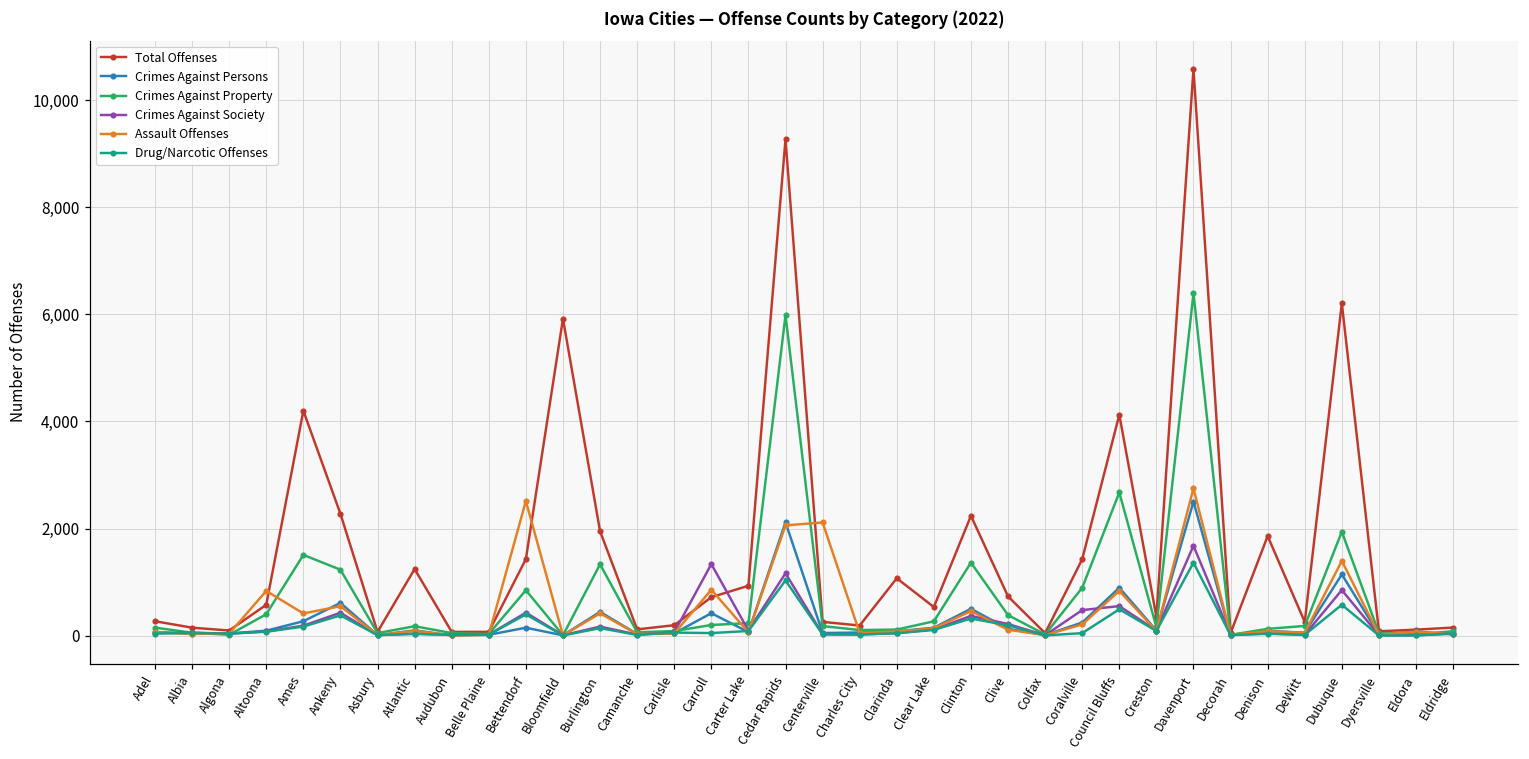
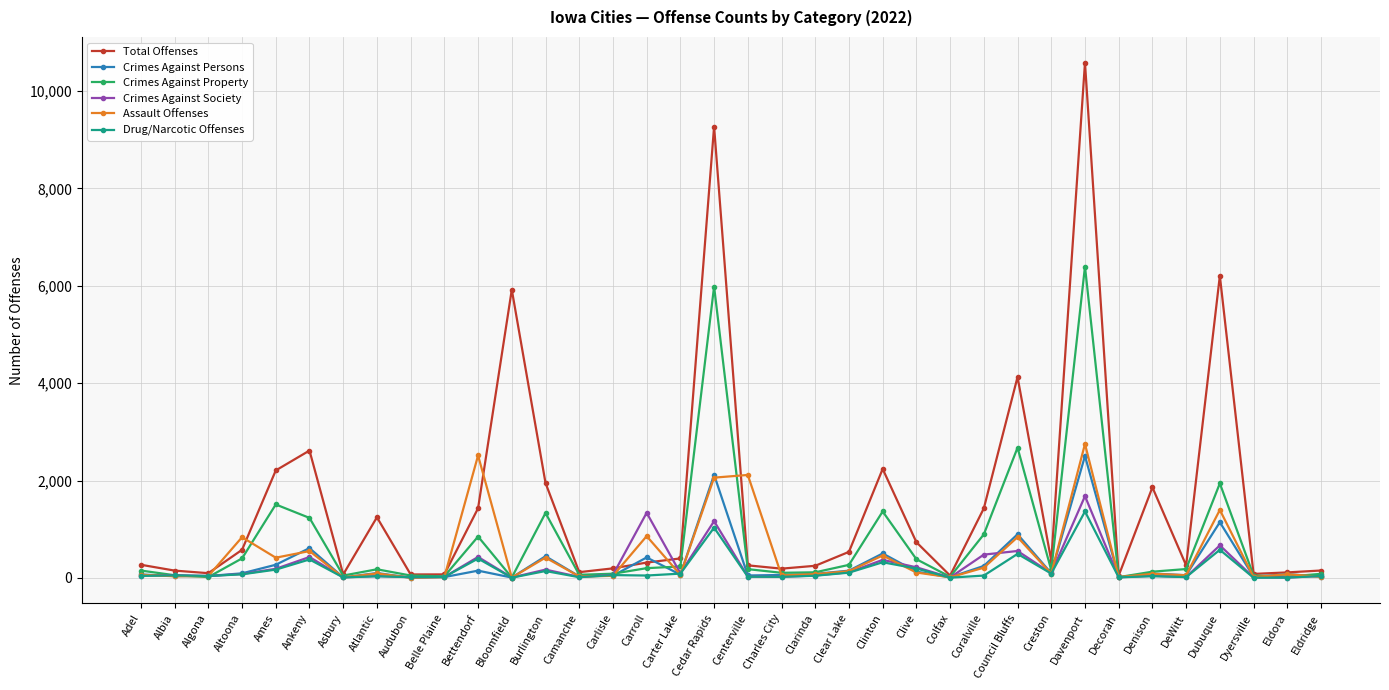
  {
    "Total Offenses": {
      "Adel": "300",
      "Albia": "200",
      "Algona": "100",
      "Altoona": "600",
-     "Ames": "4,200",
-     "Ankeny": "2,300",
+     "Ames": "2,200",
+     "Ankeny": "2,600",
      "Atlantic": "1,200",
      "Bettendorf": "1,400",
      "Bloomfield": "5,900",
      "Burlington": "2,000",
      "Camanche": "100",
      "Carlisle": "200",
-     "Carroll": "700",
-     "Carter Lake": "900",
+     "Carroll": "300",
+     "Carter Lake": "400",
      "Cedar Rapids": "9,300",
      "Centerville": "300",
      "Charles City": "200",
-     "Clarinda": "1,100",
+     "Clarinda": "300",
      "Clear Lake": "500",
      "Clinton": "2,200",
      "Clive": "700",
      "Coralville": "1,400",
      "Council Bluffs": "4,100",
      "Creston": "400",
      "Davenport": "10,600",
      "Denison": "1,900",
      "DeWitt": "300",
      "Dubuque": "6,200",
      "Eldridge": "200"
    },
    "Crimes Against Persons": {
      "Ames": "300",
      "Ankeny": "600",
      "Bettendorf": "200",
      "Carroll": "400",
      "Cedar Rapids": "2,100",
      "Council Bluffs": "900",
      "Davenport": "2,500",
      "Dubuque": "1,100"
    },
    "Crimes Against Society": {
      "Carroll": "1,300",
      "Cedar Rapids": "1,200",
      "Coralville": "500",
      "Council Bluffs": "600",
      "Davenport": "1,700",
-     "Dubuque": "900"
+     "Dubuque": "700"
    },
    "Assault Offenses": {
      "Altoona": "800",
      "Ames": "400",
      "Ankeny": "600",
      "Bettendorf": "2,500",
      "Carroll": "900",
      "Cedar Rapids": "2,100",
      "Centerville": "2,100",
      "Council Bluffs": "800",
      "Davenport": "2,800",
      "Dubuque": "1,400"
    }
  }
